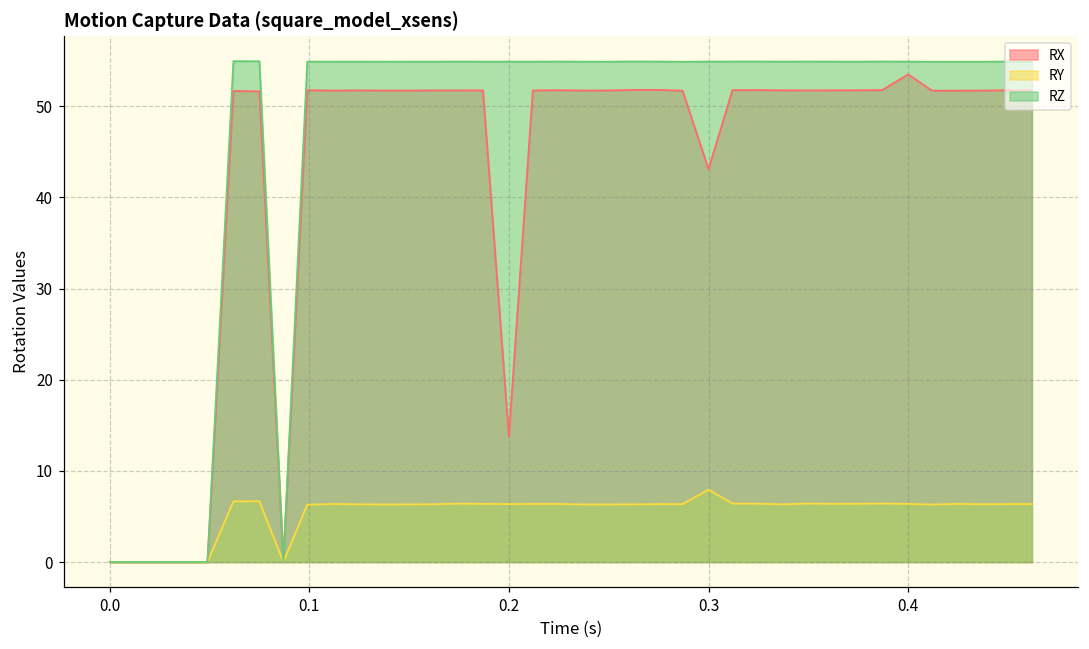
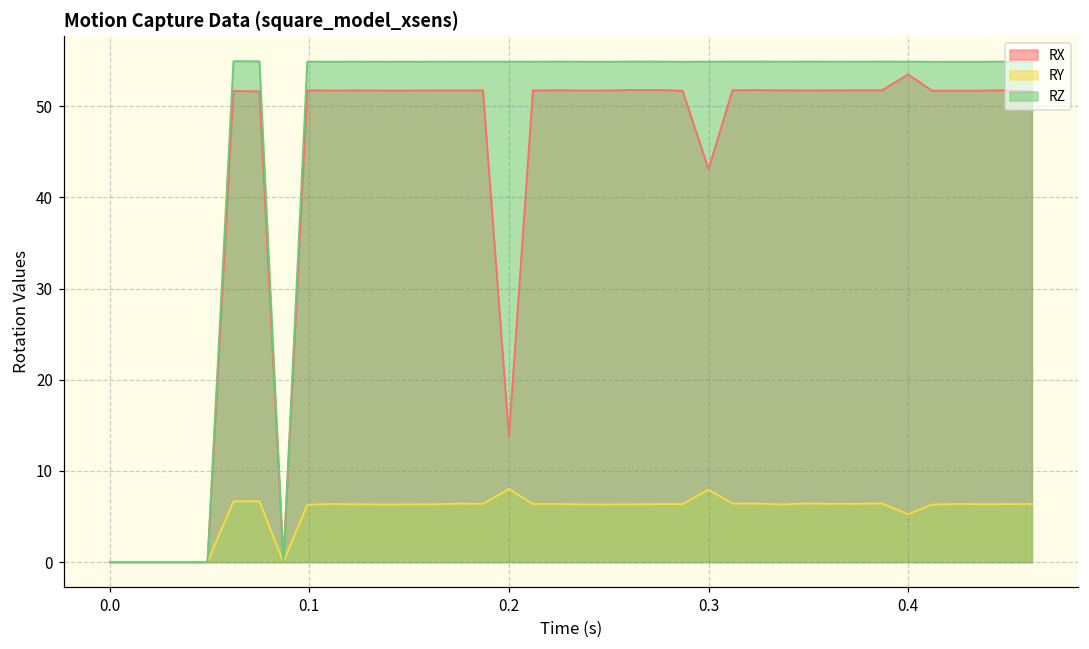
  {
    "RX": {
      "0.2": 14,
      "0.3": 43,
      "0.4": 53
    },
    "RY": {
-     "0.2": 6,
+     "0.2": 8,
      "0.3": 8,
-     "0.4": 6
+     "0.4": 5
    },
    "RZ": {
      "0.2": 55,
      "0.3": 55,
      "0.4": 55
    }
  }
